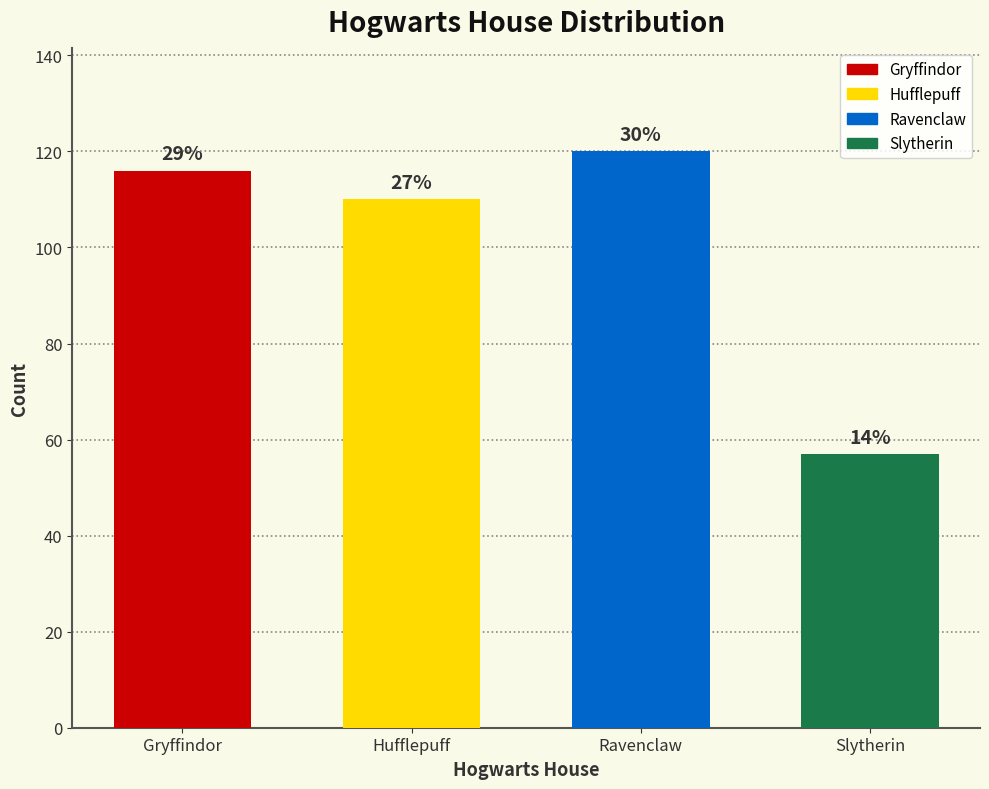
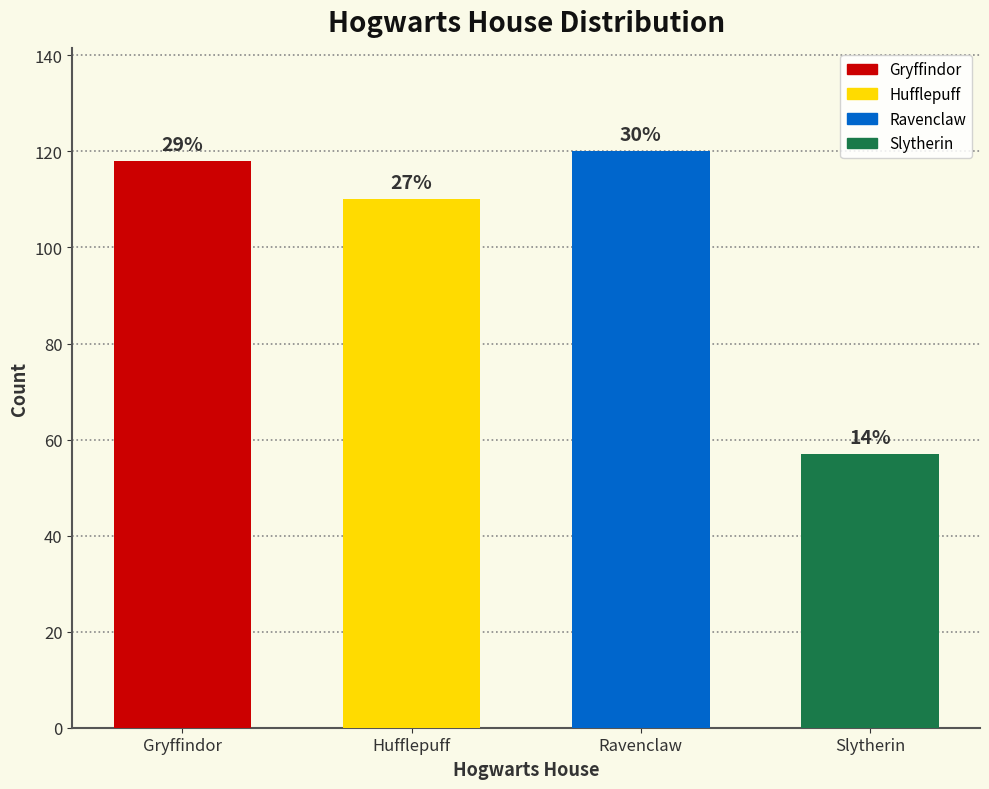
  {
-   "Gryffindor": 116
+   "Gryffindor": 118
  }
